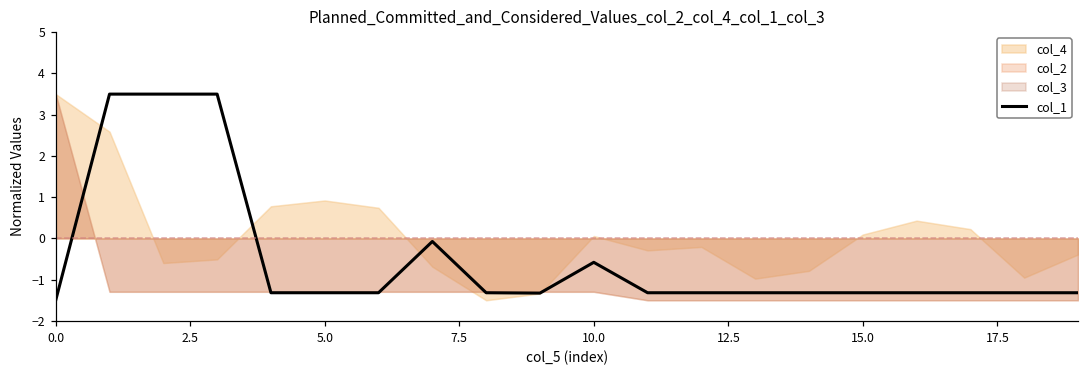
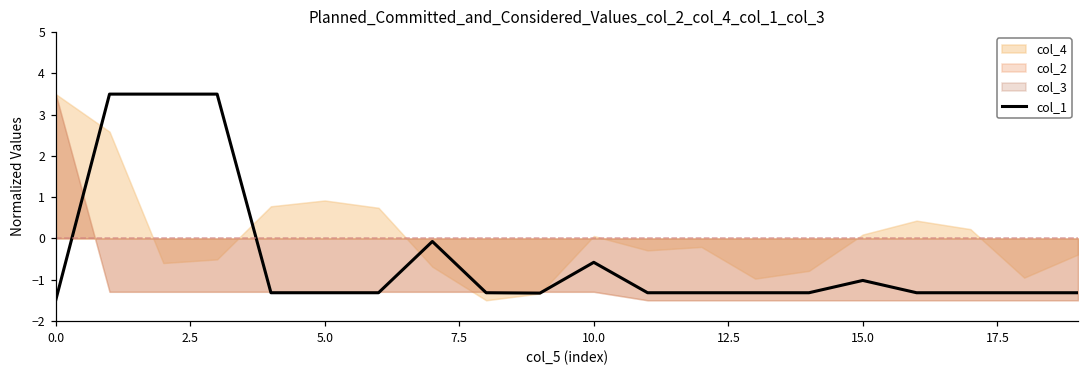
  {
    "col_1": {
      "0.0": -1.5,
      "5.0": -1.3,
      "10.0": -0.6,
-     "15.0": -1.3
+     "15.0": -1.0
    }
  }
